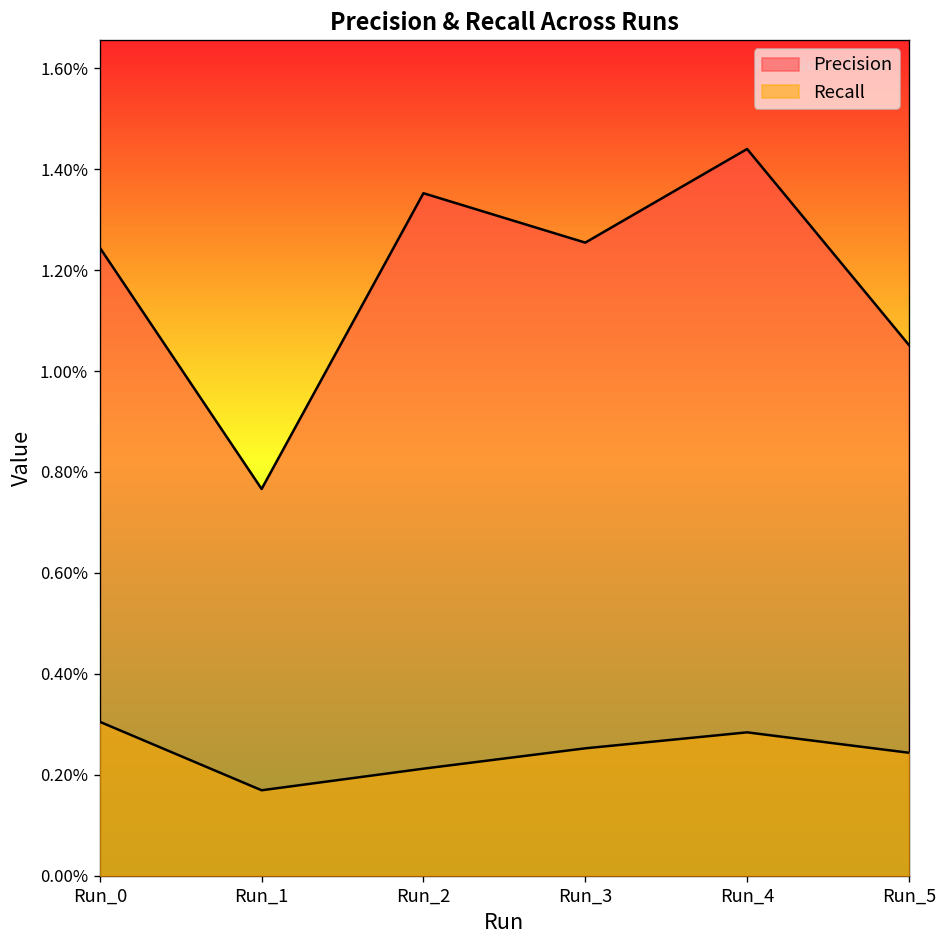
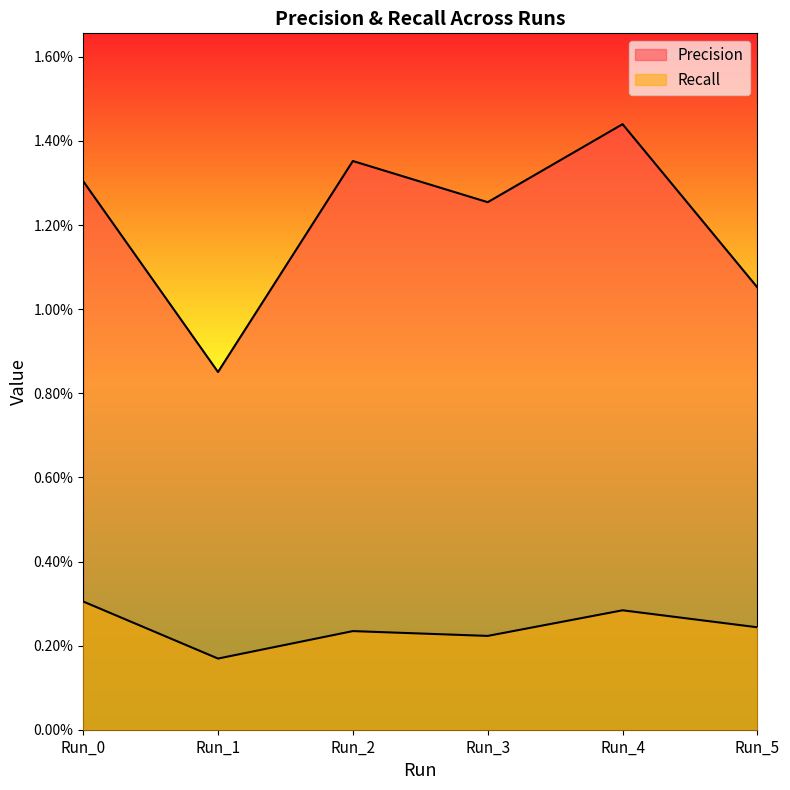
  {
    "Precision": {
-     "Run_0": "1.24%",
-     "Run_1": "0.77%",
+     "Run_0": "1.30%",
+     "Run_1": "0.85%",
      "Run_2": "1.35%",
      "Run_3": "1.25%",
      "Run_4": "1.44%",
      "Run_5": "1.05%"
    },
    "Recall": {
      "Run_0": "0.30%",
      "Run_1": "0.17%",
-     "Run_2": "0.21%",
-     "Run_3": "0.25%",
+     "Run_2": "0.23%",
+     "Run_3": "0.22%",
      "Run_4": "0.28%",
      "Run_5": "0.24%"
    }
  }
